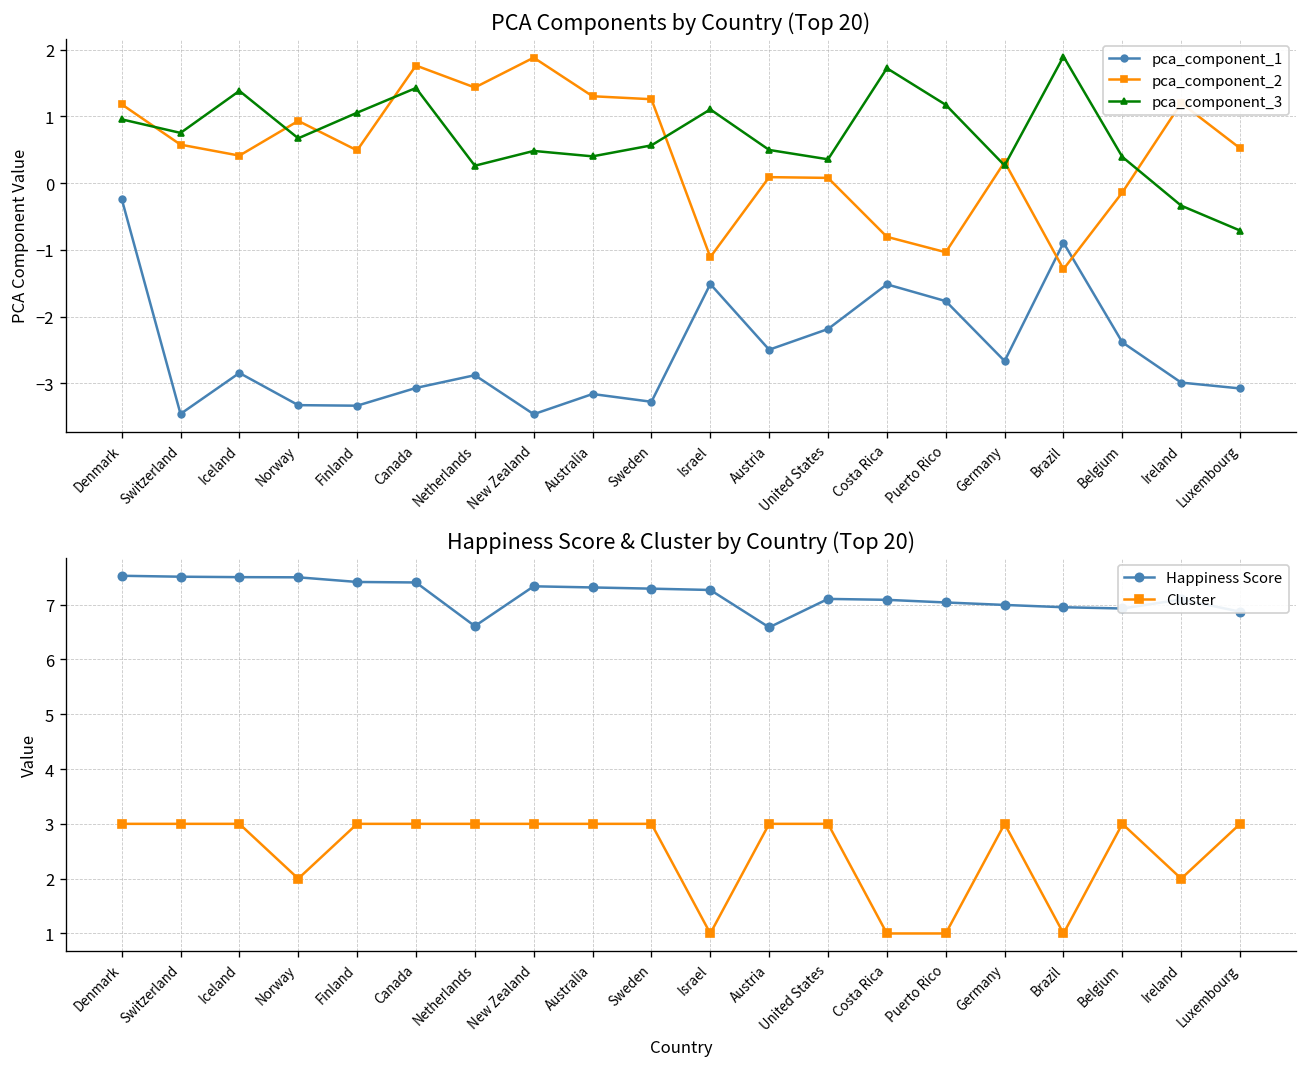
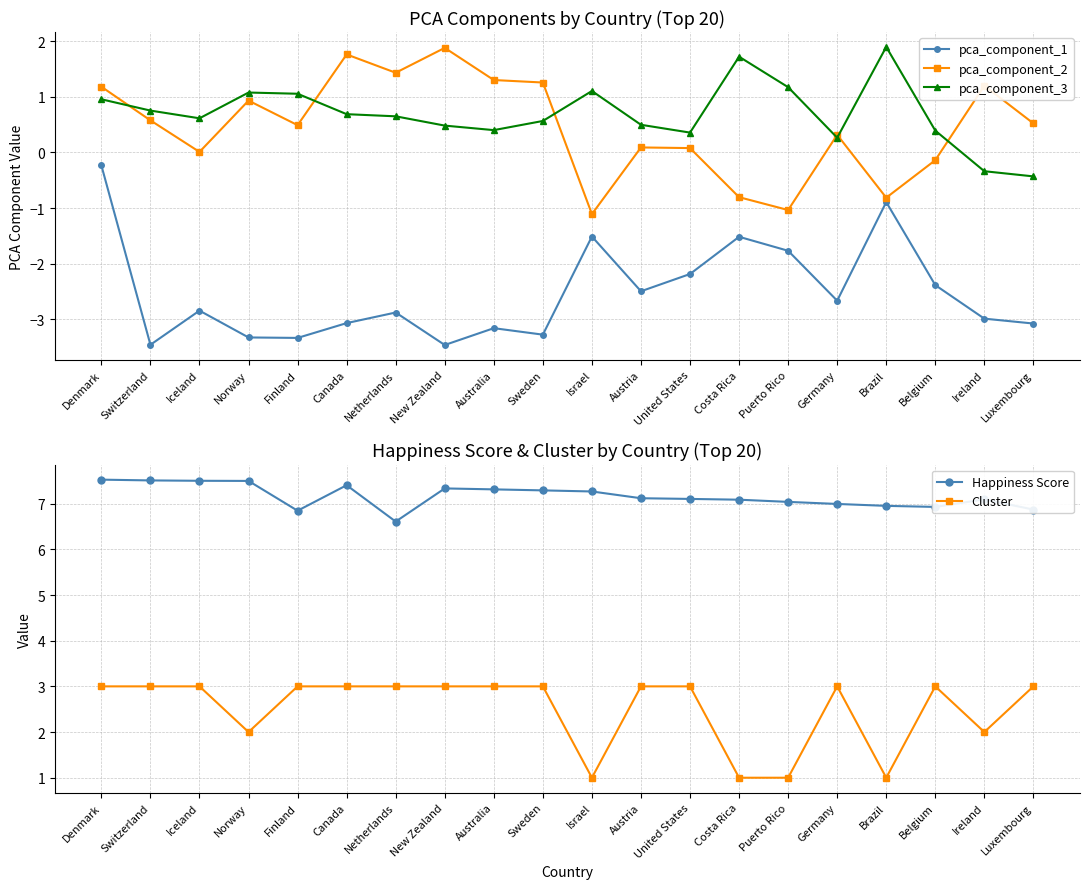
  {
    "PCA Components by Country (Top 20)": {
      "pca_component_1": {
        "Denmark": -0.2,
        "Switzerland": -3.5,
        "Iceland": -2.8,
        "Norway": -3.3,
        "Finland": -3.3,
        "Canada": -3.1,
        "Netherlands": -2.9,
        "New Zealand": -3.5,
        "Australia": -3.2,
        "Sweden": -3.3,
        "Israel": -1.5,
        "Austria": -2.5,
        "United States": -2.2,
        "Costa Rica": -1.5,
        "Puerto Rico": -1.8,
        "Germany": -2.7,
        "Brazil": -0.9,
        "Belgium": -2.4,
        "Ireland": -3.0,
        "Luxembourg": -3.1
      },
      "pca_component_2": {
        "Denmark": 1.2,
        "Switzerland": 0.6,
-       "Iceland": 0.4,
+       "Iceland": 0.0,
        "Norway": 0.9,
        "Finland": 0.5,
        "Canada": 1.8,
        "Netherlands": 1.4,
        "New Zealand": 1.9,
        "Australia": 1.3,
        "Sweden": 1.3,
        "Israel": -1.1,
        "Austria": 0.1,
        "United States": 0.1,
        "Costa Rica": -0.8,
        "Puerto Rico": -1.0,
        "Germany": 0.3,
-       "Brazil": -1.3,
+       "Brazil": -0.8,
        "Belgium": -0.1,
        "Luxembourg": 0.5
      },
      "pca_component_3": {
        "Denmark": 1.0,
        "Switzerland": 0.8,
-       "Iceland": 1.4,
-       "Norway": 0.7,
+       "Iceland": 0.6,
+       "Norway": 1.1,
        "Finland": 1.1,
-       "Canada": 1.4,
-       "Netherlands": 0.3,
+       "Canada": 0.7,
+       "Netherlands": 0.6,
        "New Zealand": 0.5,
        "Australia": 0.4,
        "Sweden": 0.6,
        "Israel": 1.1,
        "Austria": 0.5,
        "United States": 0.4,
        "Costa Rica": 1.7,
        "Puerto Rico": 1.2,
        "Germany": 0.3,
        "Brazil": 1.9,
        "Belgium": 0.4,
        "Ireland": -0.3,
-       "Luxembourg": -0.7
+       "Luxembourg": -0.4
      }
    },
    "Happiness Score & Cluster by Country (Top 20)": {
      "Happiness Score": {
        "Denmark": 7.5,
        "Switzerland": 7.5,
        "Iceland": 7.5,
        "Norway": 7.5,
-       "Finland": 7.4,
+       "Finland": 6.8,
        "Canada": 7.4,
        "Netherlands": 6.6,
        "New Zealand": 7.3,
        "Australia": 7.3,
        "Sweden": 7.3,
        "Israel": 7.3,
-       "Austria": 6.6,
+       "Austria": 7.1,
        "United States": 7.1,
        "Costa Rica": 7.1,
        "Puerto Rico": 7.0,
        "Germany": 7.0,
        "Brazil": 7.0
      },
      "Cluster": {
        "Denmark": 3.0,
        "Switzerland": 3.0,
        "Iceland": 3.0,
        "Norway": 2.0,
        "Finland": 3.0,
        "Canada": 3.0,
        "Netherlands": 3.0,
        "New Zealand": 3.0,
        "Australia": 3.0,
        "Sweden": 3.0,
        "Israel": 1.0,
        "Austria": 3.0,
        "United States": 3.0,
        "Costa Rica": 1.0,
        "Puerto Rico": 1.0,
        "Germany": 3.0,
        "Brazil": 1.0,
        "Belgium": 3.0,
        "Ireland": 2.0,
        "Luxembourg": 3.0
      }
    }
  }
